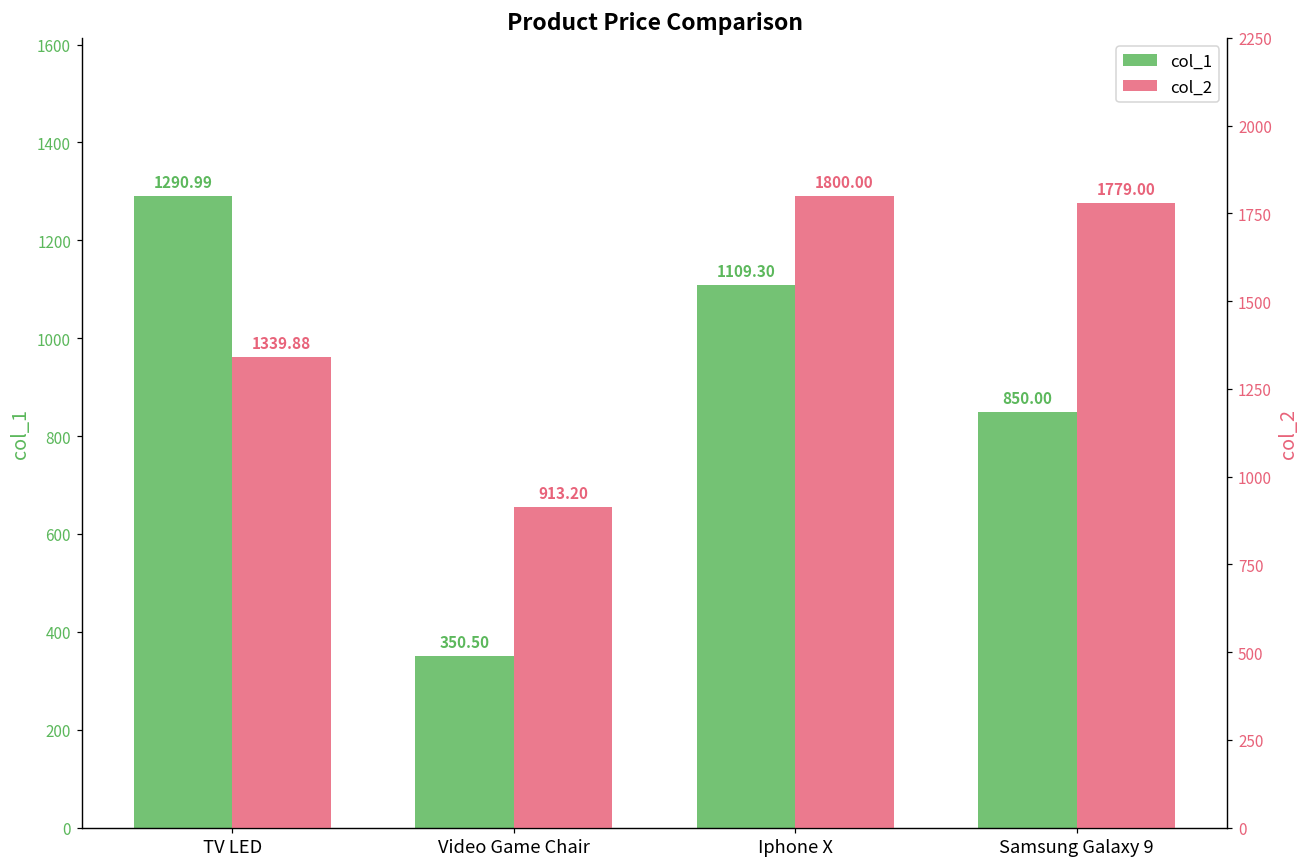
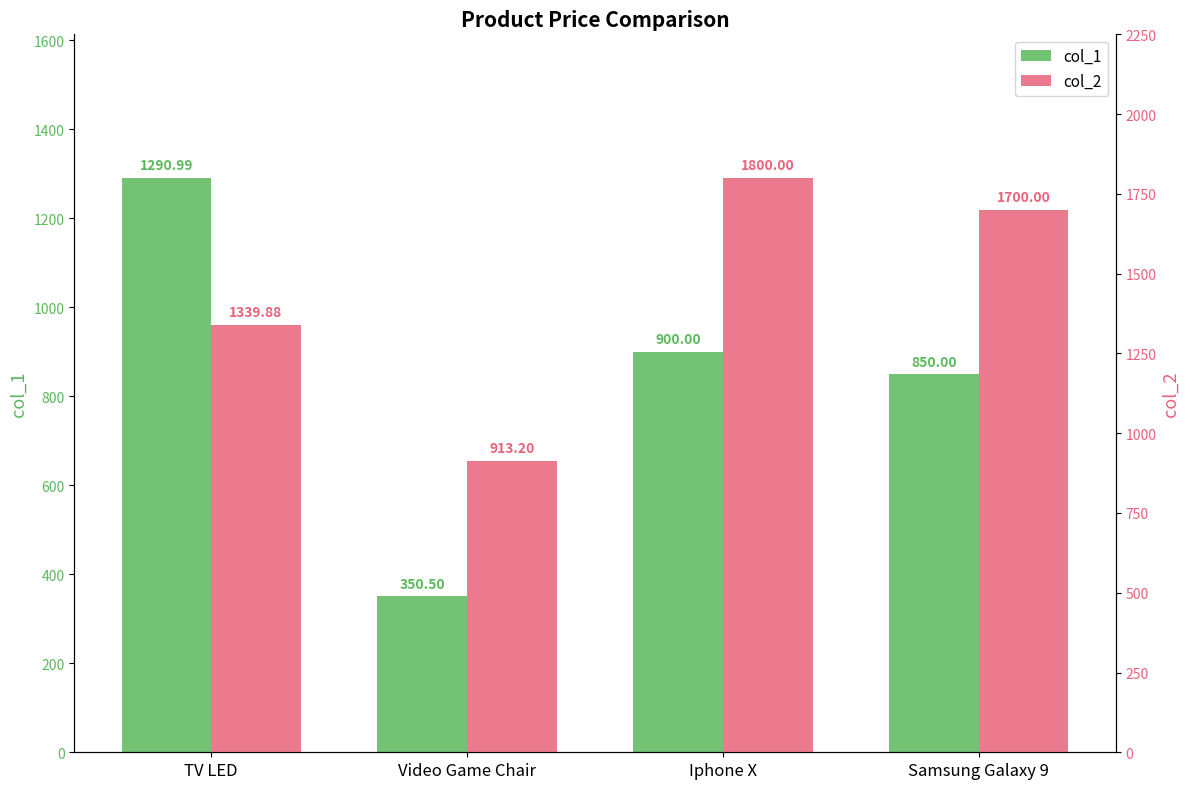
  {
    "col_1": {
      "TV LED": 1290.99,
      "Video Game Chair": 350.50,
-     "Iphone X": 1109.30,
+     "Iphone X": 900.00,
      "Samsung Galaxy 9": 850.00
    },
    "col_2": {
      "TV LED": 1339.88,
      "Video Game Chair": 913.20,
      "Iphone X": 1800.00,
-     "Samsung Galaxy 9": 1779.00
+     "Samsung Galaxy 9": 1700.00
    }
  }
